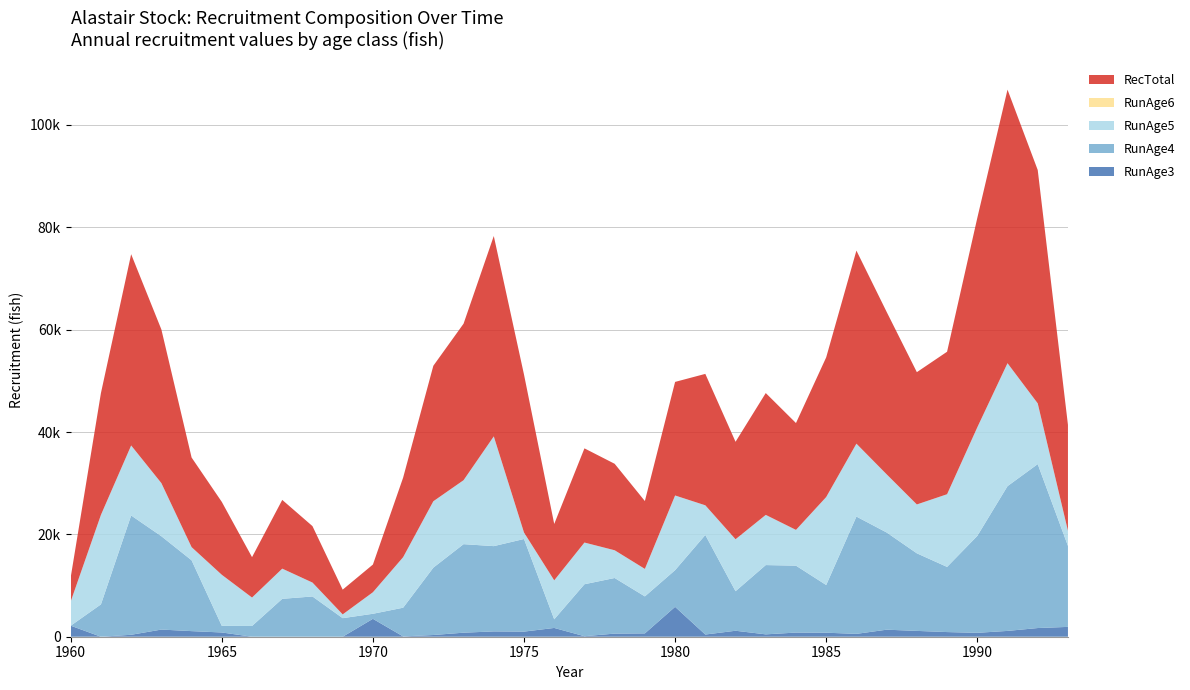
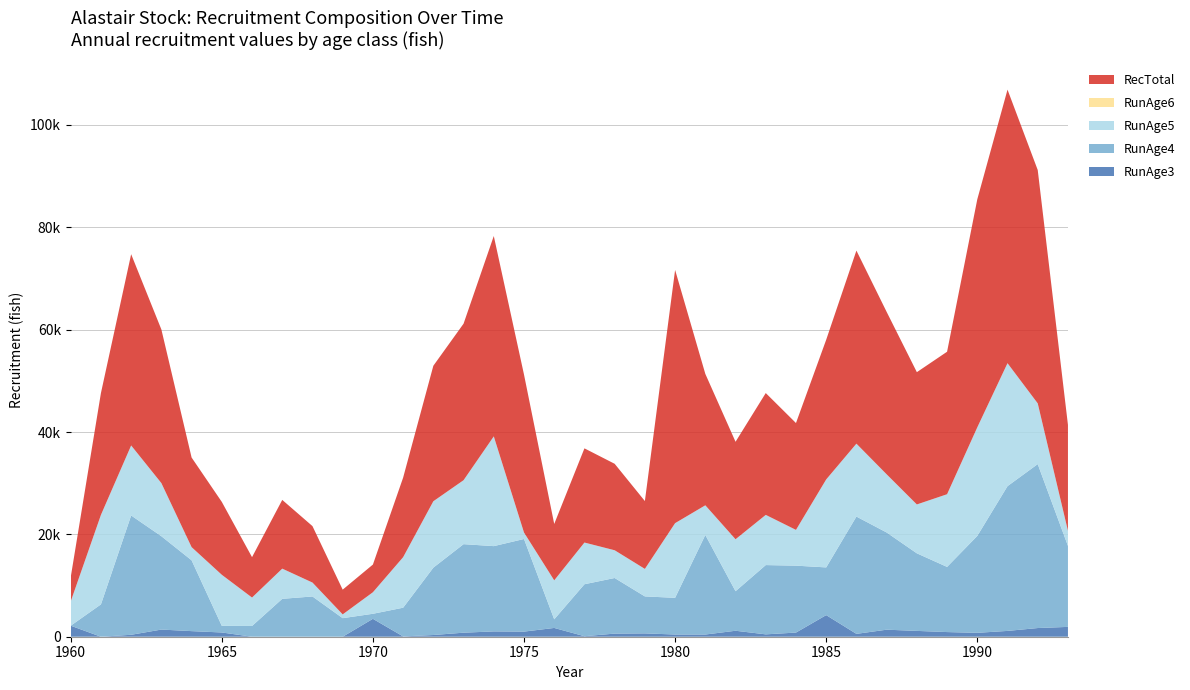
  {
    "RunAge3": {
      "1965": 1000,
      "1970": 3000,
      "1975": 1000,
-     "1980": 6000,
-     "1985": 1000,
+     "1980": 0,
+     "1985": 4000,
      "1990": 1000
    },
    "RunAge4": {
      "1965": 1000,
      "1970": 1000,
      "1975": 18000,
      "1980": 7000,
      "1985": 9000,
      "1990": 19000
    },
    "RecTotal": {
      "1960": 5000,
      "1965": 14000,
      "1970": 5000,
      "1975": 31000,
-     "1980": 22000,
+     "1980": 49000,
      "1985": 27000,
-     "1990": 41000
+     "1990": 45000
    }
  }
